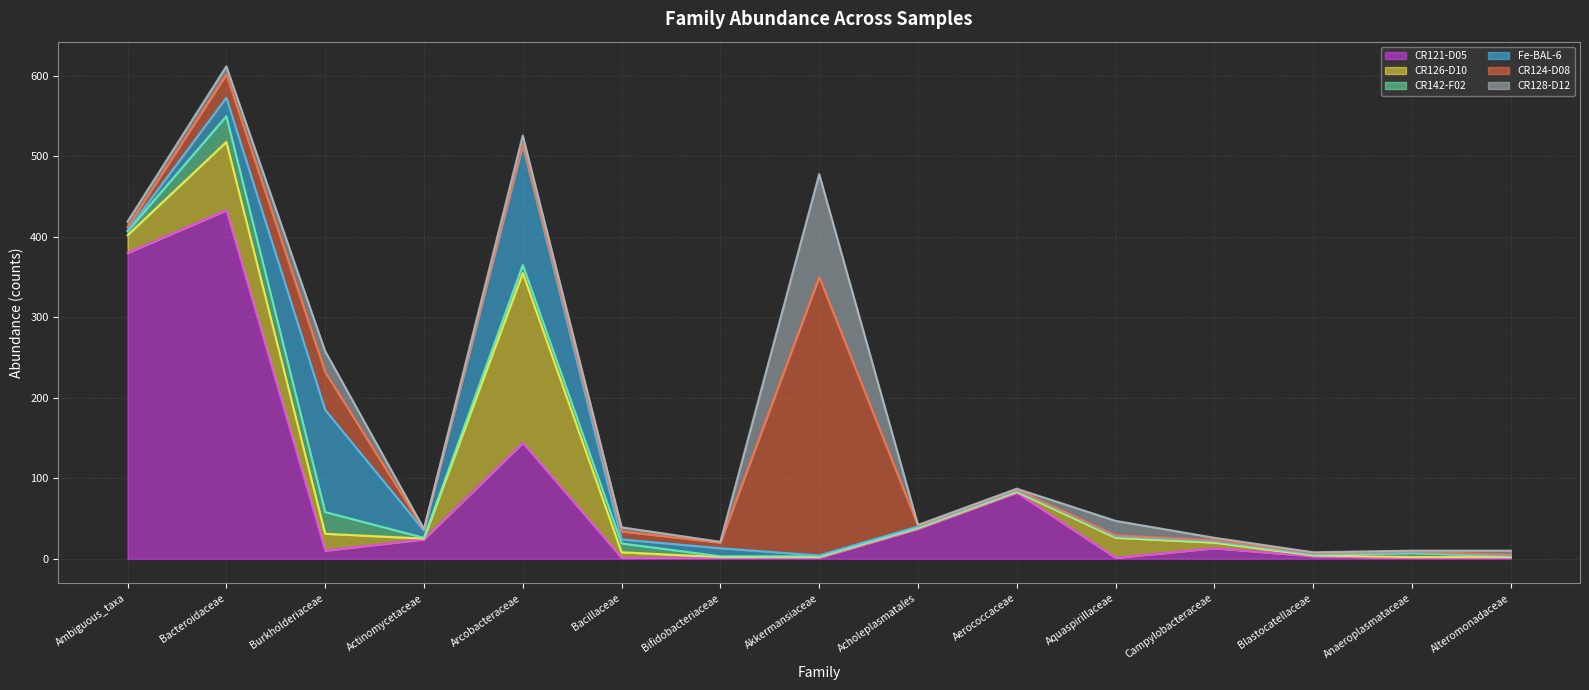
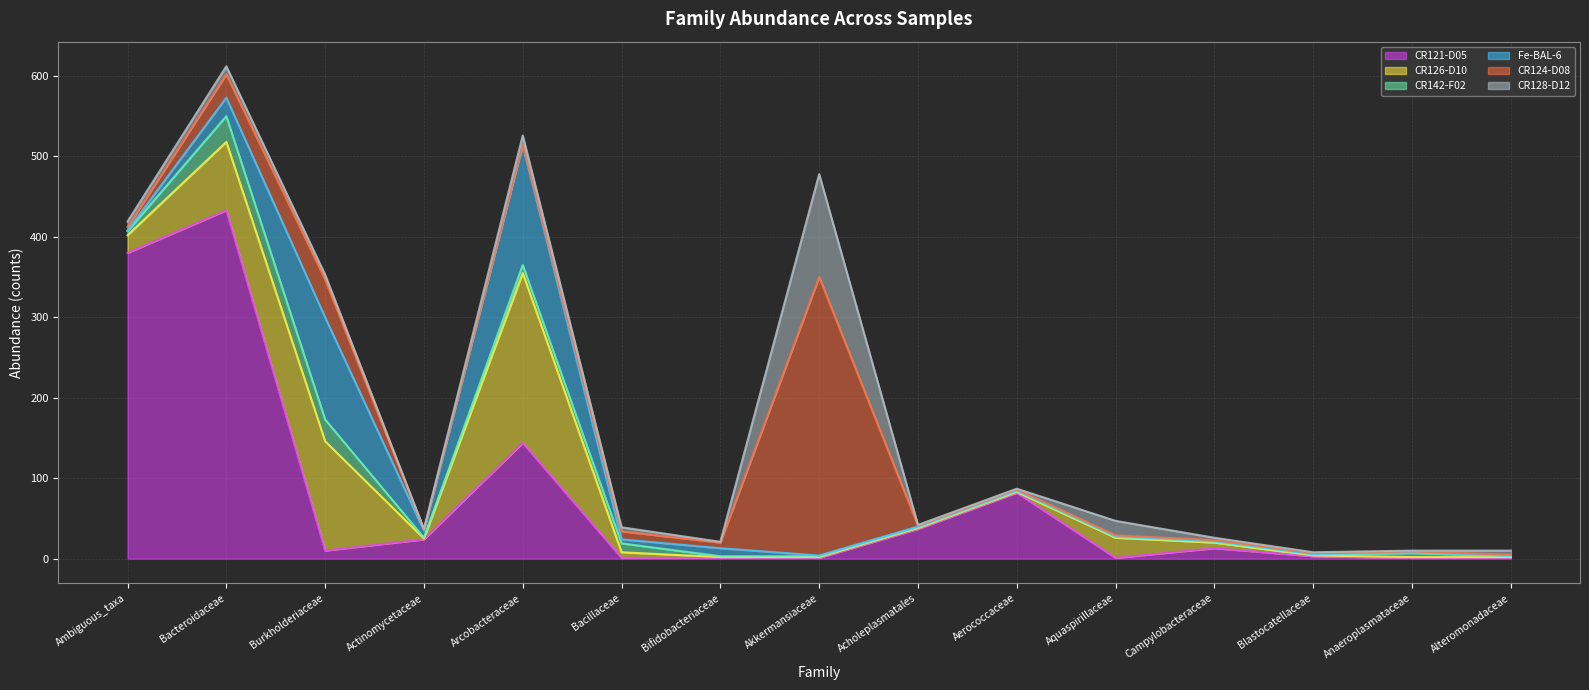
  {
    "CR121-D05": {
      "Ambiguous_taxa": 380,
      "Bacteroidaceae": 430,
      "Burkholderiaceae": 10,
      "Arcobacteraceae": 140,
      "Bacillaceae": 0,
      "Aquaspirillaceae": 0,
      "Campylobacteraceae": 10
    },
    "CR126-D10": {
      "Ambiguous_taxa": 20,
      "Bacteroidaceae": 90,
-     "Burkholderiaceae": 20,
+     "Burkholderiaceae": 140,
      "Arcobacteraceae": 210,
      "Bacillaceae": 10
    },
    "CR142-F02": {
      "Bacteroidaceae": 30,
      "Burkholderiaceae": 30,
      "Arcobacteraceae": 10,
      "Bacillaceae": 10
    },
    "Fe-BAL-6": {
      "Bacteroidaceae": 20,
      "Burkholderiaceae": 130,
      "Bacillaceae": 10,
      "Bifidobacteriaceae": 10
    },
    "CR124-D08": {
      "Ambiguous_taxa": 0,
      "Bacteroidaceae": 30,
      "Burkholderiaceae": 50,
      "Bacillaceae": 10,
      "Akkermansiaceae": 350
    },
    "CR128-D12": {
      "Ambiguous_taxa": 10,
      "Bacteroidaceae": 10,
-     "Burkholderiaceae": 30,
+     "Burkholderiaceae": 10,
      "Arcobacteraceae": 10,
      "Bacillaceae": 10,
      "Akkermansiaceae": 130,
      "Aquaspirillaceae": 20,
      "Alteromonadaceae": 10
    }
  }
